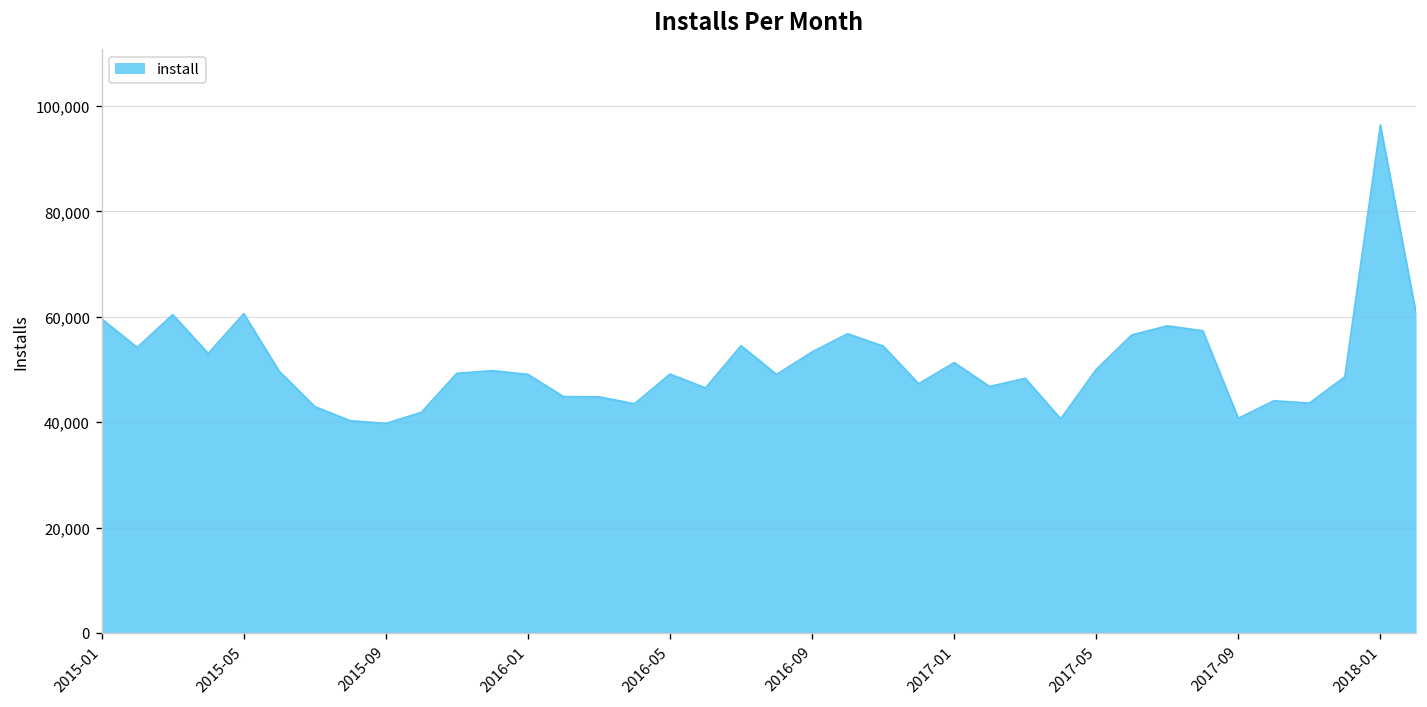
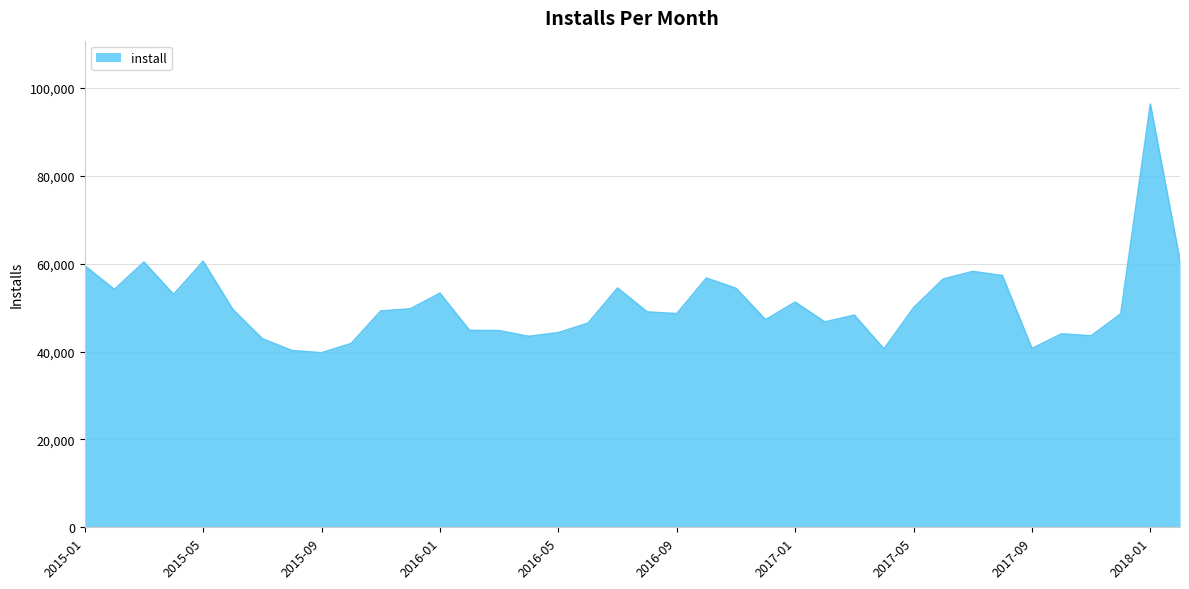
  {
    "2015-01": "60,000",
    "2015-05": "61,000",
    "2015-09": "40,000",
-   "2016-01": "49,000",
-   "2016-05": "49,000",
-   "2016-09": "53,000",
+   "2016-01": "53,000",
+   "2016-05": "44,000",
+   "2016-09": "49,000",
    "2017-01": "51,000",
    "2017-05": "50,000",
    "2017-09": "41,000",
    "2018-01": "96,000"
  }
